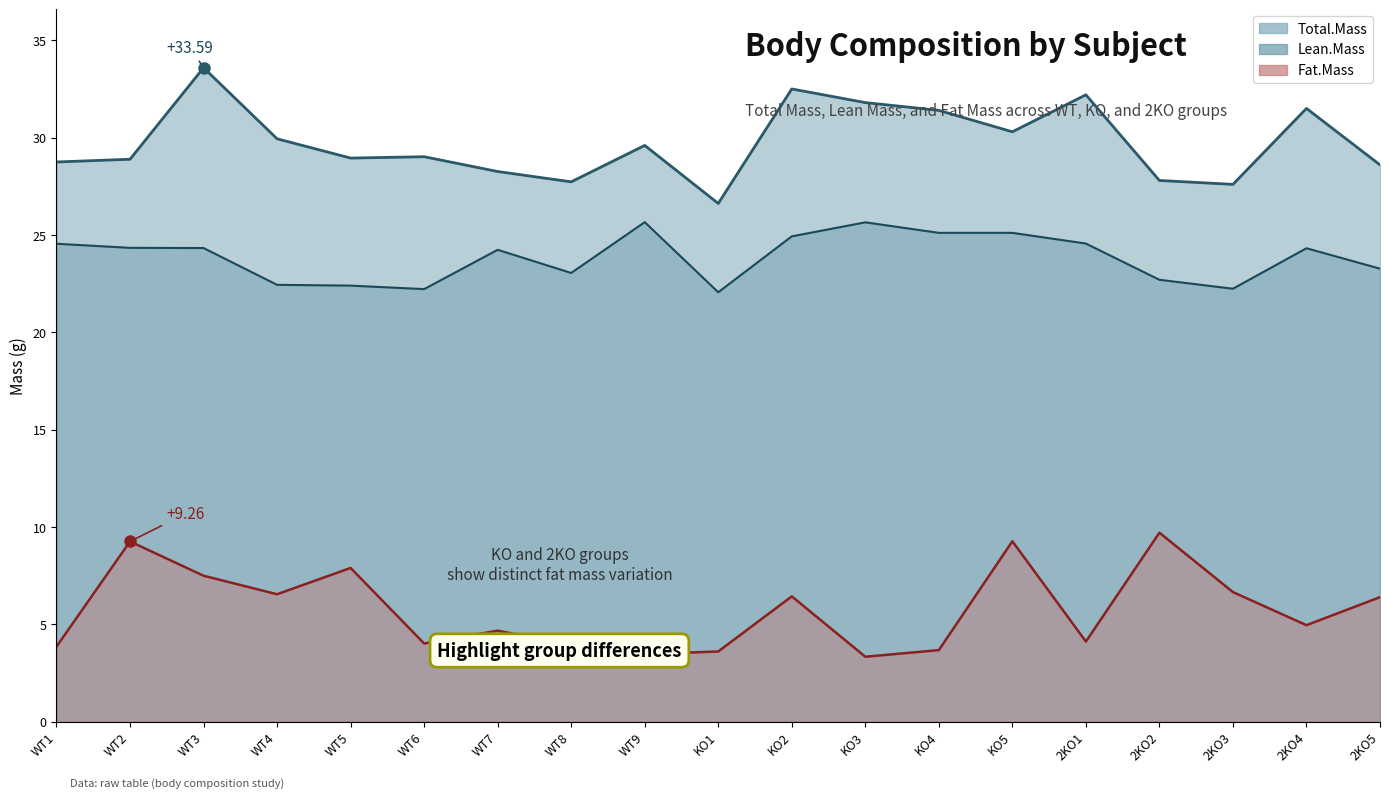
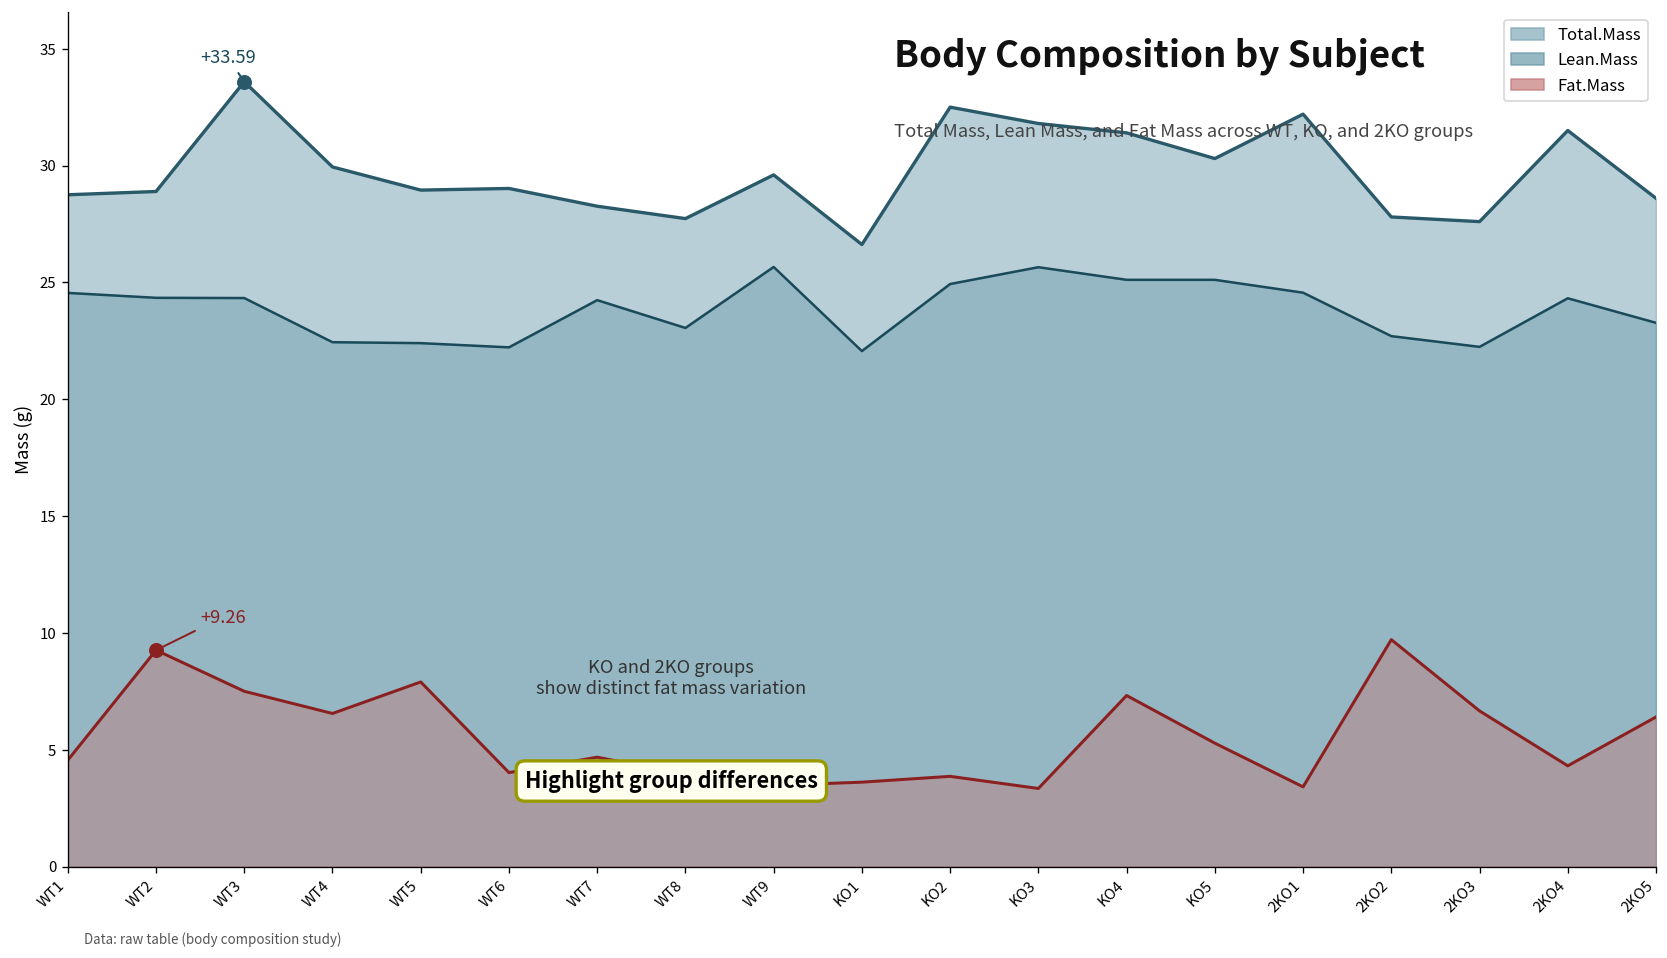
  {
    "Fat.Mass": {
-     "WT1": 3.9,
+     "WT1": 4.6,
      "WT3": 7.5,
      "WT4": 6.6,
      "WT5": 7.9,
      "WT6": 4.0,
      "WT7": 4.7,
      "KO1": 3.6,
-     "KO2": 6.4,
+     "KO2": 3.9,
      "KO3": 3.3,
-     "KO4": 3.7,
-     "KO5": 9.3,
-     "2KO1": 4.1,
+     "KO4": 7.3,
+     "KO5": 5.3,
+     "2KO1": 3.4,
      "2KO2": 9.7,
      "2KO3": 6.7,
-     "2KO4": 5.0,
+     "2KO4": 4.3,
      "2KO5": 6.4
    }
  }
